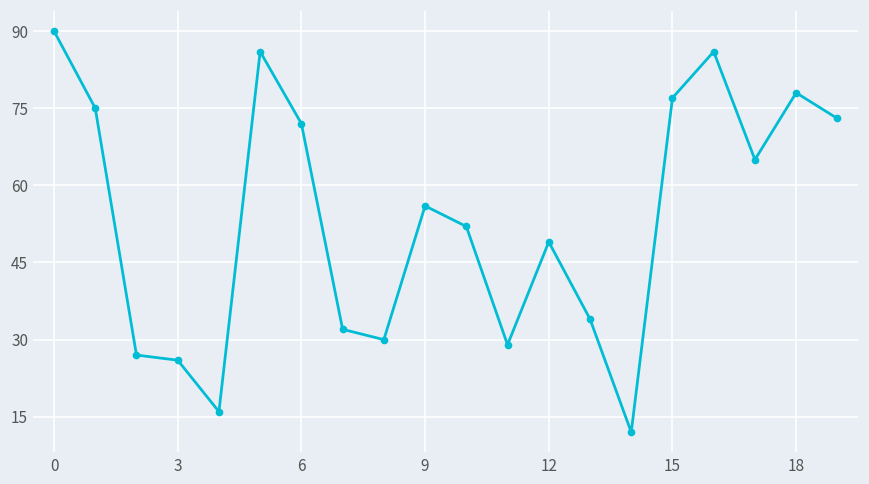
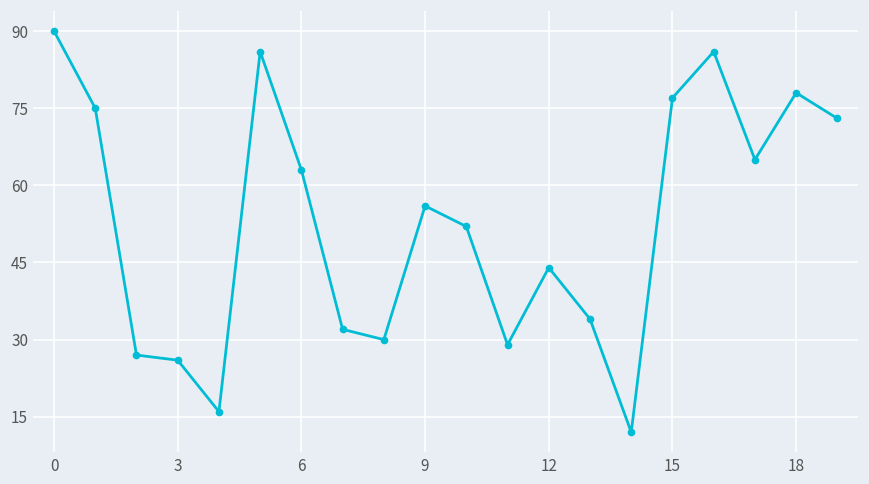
  {
    "0": 90,
    "3": 26,
-   "6": 72,
+   "6": 63,
    "9": 56,
-   "12": 49,
+   "12": 44,
    "15": 77,
    "18": 78
  }
